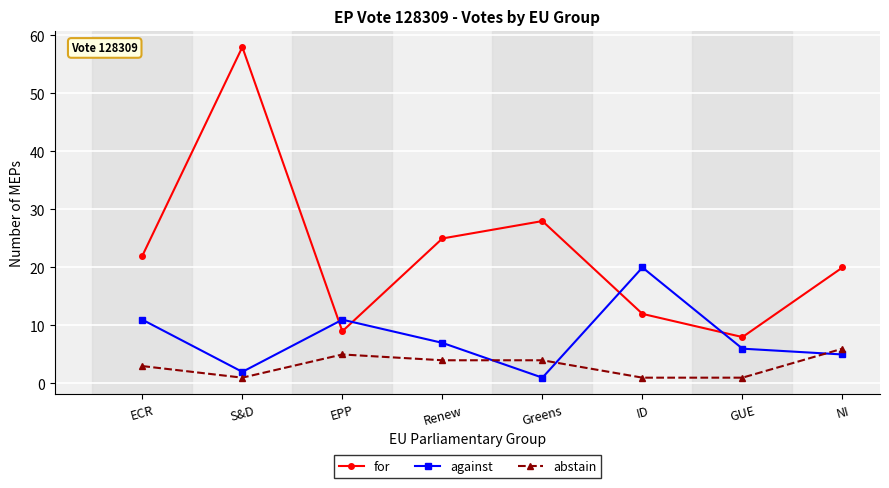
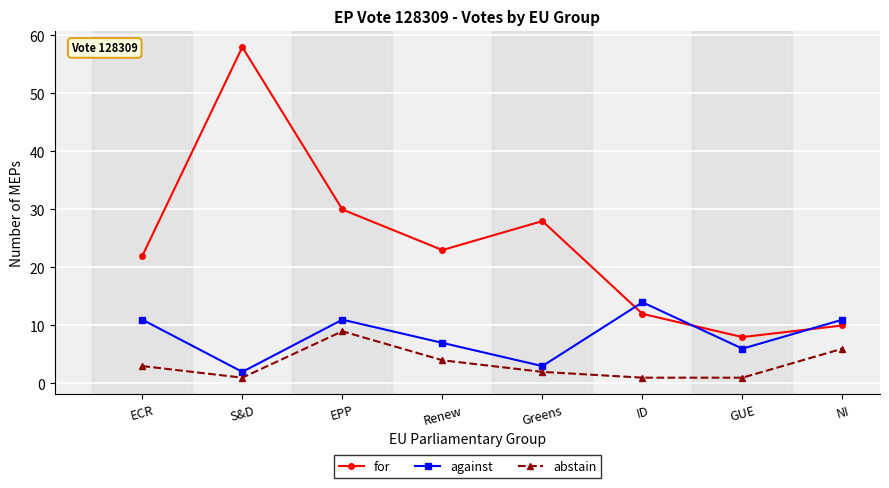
  {
    "for": {
      "ECR": 22,
      "S&D": 58,
-     "EPP": 9,
-     "Renew": 25,
+     "EPP": 30,
+     "Renew": 23,
      "Greens": 28,
      "ID": 12,
      "GUE": 8,
-     "NI": 20
+     "NI": 10
    },
    "against": {
      "ECR": 11,
      "S&D": 2,
      "EPP": 11,
      "Renew": 7,
-     "Greens": 1,
-     "ID": 20,
+     "Greens": 3,
+     "ID": 14,
      "GUE": 6,
-     "NI": 5
+     "NI": 11
    },
    "abstain": {
      "ECR": 3,
      "S&D": 1,
-     "EPP": 5,
+     "EPP": 9,
      "Renew": 4,
-     "Greens": 4,
+     "Greens": 2,
      "ID": 1,
      "GUE": 1,
      "NI": 6
    }
  }
